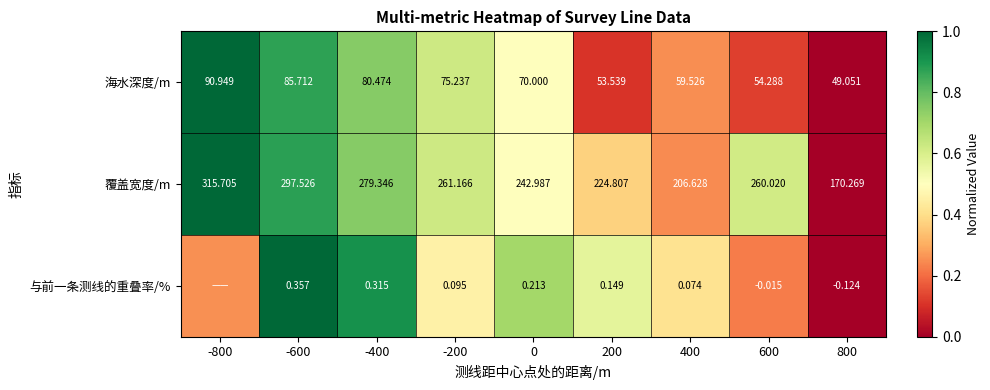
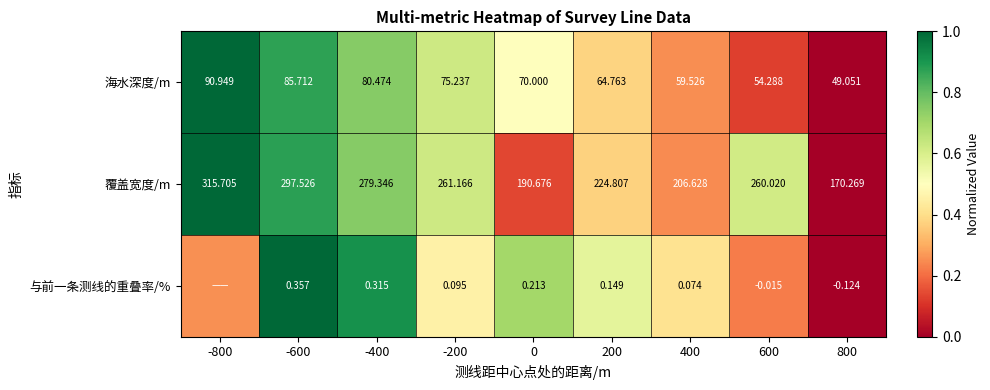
  {
    "海水深度/m": {
      "-800": 90.949,
      "-600": 85.712,
      "-400": 80.474,
      "-200": 75.237,
      "0": 70.000,
-     "200": 53.539,
+     "200": 64.763,
      "400": 59.526,
      "600": 54.288,
      "800": 49.051
    },
    "覆盖宽度/m": {
      "-800": 315.705,
      "-600": 297.526,
      "-400": 279.346,
      "-200": 261.166,
-     "0": 242.987,
+     "0": 190.676,
      "200": 224.807,
      "400": 206.628,
      "600": 260.020,
      "800": 170.269
    },
    "与前一条测线的重叠率/%": {
      "-600": 0.357,
      "-400": 0.315,
      "-200": 0.095,
      "0": 0.213,
      "200": 0.149,
      "400": 0.074,
      "600": -0.015,
      "800": -0.124
    }
  }
